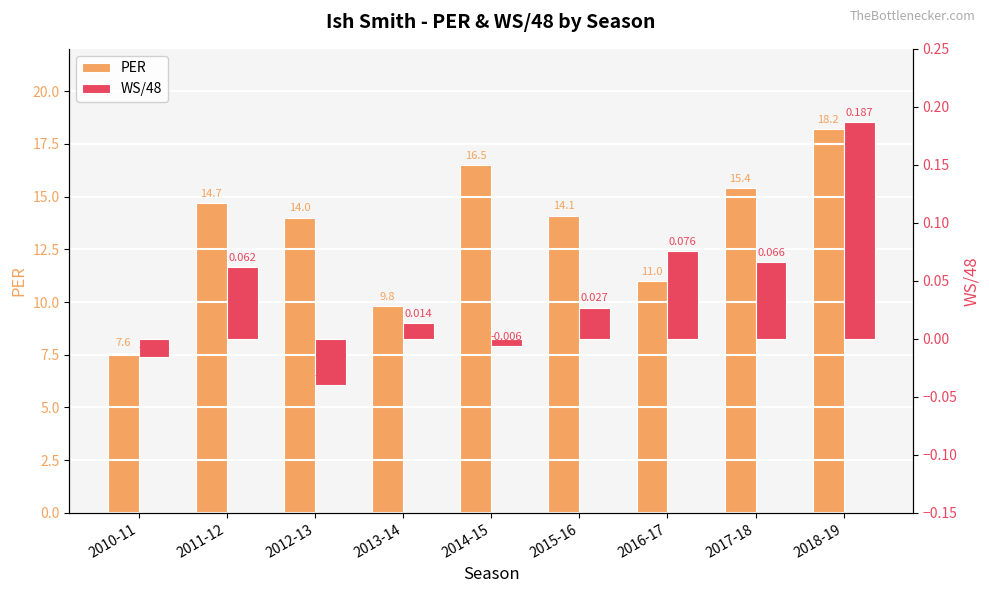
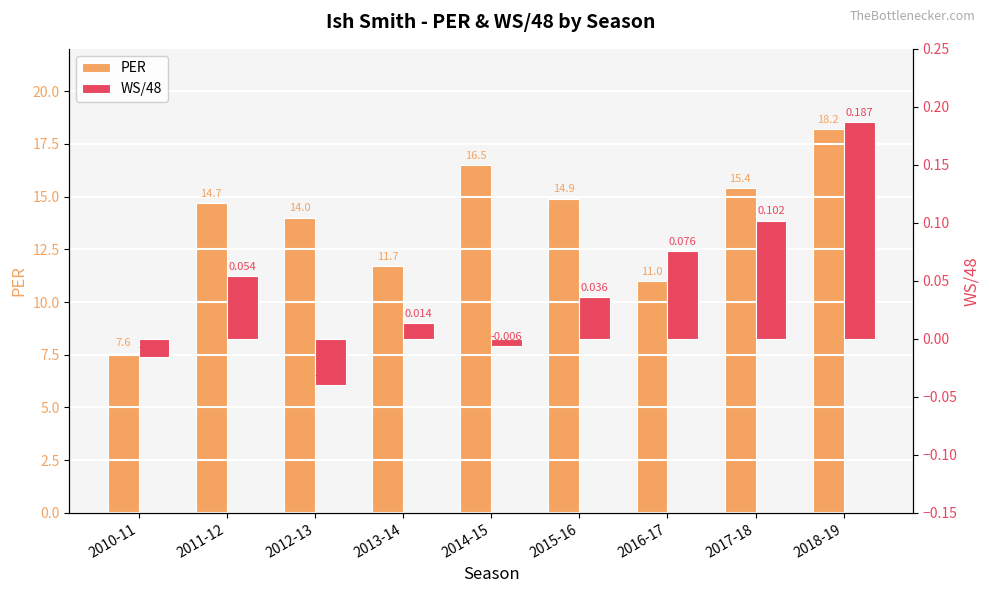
  {
    "PER": {
      "2010-11": 7.6,
      "2011-12": 14.7,
      "2012-13": 14.0,
-     "2013-14": 9.8,
+     "2013-14": 11.7,
      "2014-15": 16.5,
-     "2015-16": 14.1,
+     "2015-16": 14.9,
      "2016-17": 11.0,
      "2017-18": 15.4,
      "2018-19": 18.2
    },
    "WS/48": {
-     "2011-12": 0.062,
+     "2011-12": 0.054,
      "2013-14": 0.014,
      "2014-15": -0.006,
-     "2015-16": 0.027,
+     "2015-16": 0.036,
      "2016-17": 0.076,
-     "2017-18": 0.066,
+     "2017-18": 0.102,
      "2018-19": 0.187
    }
  }
